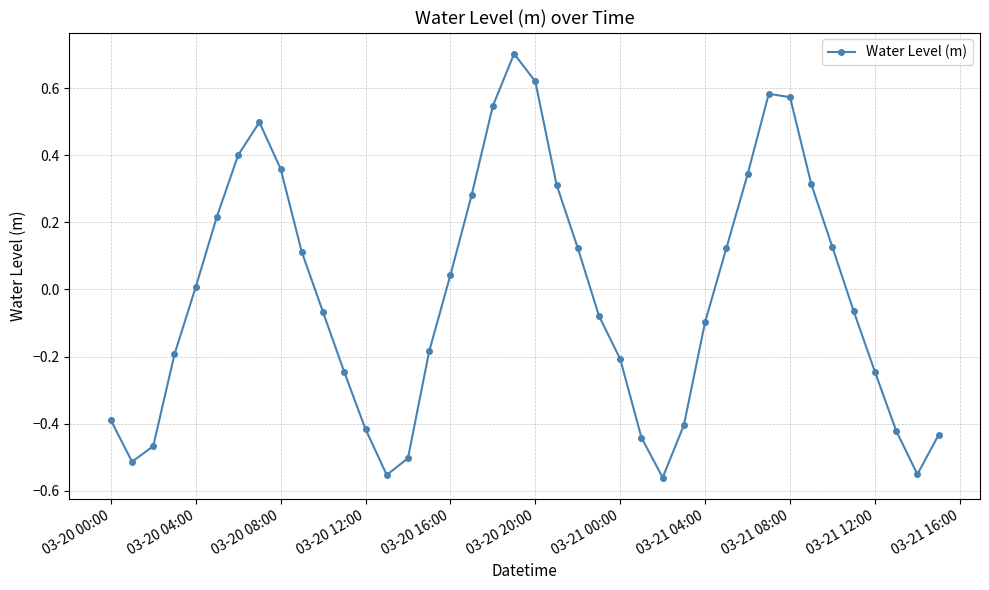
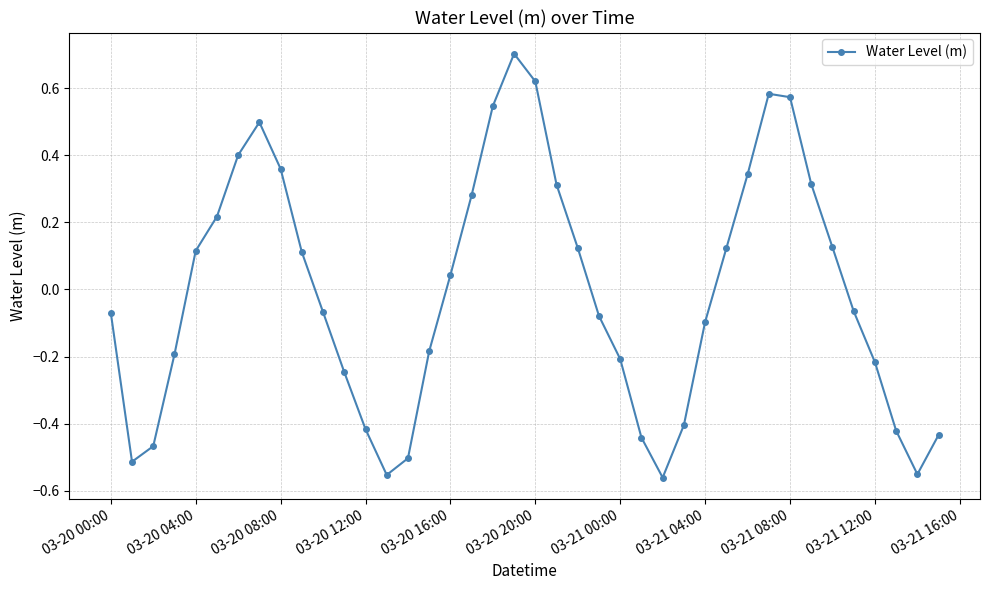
  {
-   "03-20 00:00": -0.39,
-   "03-20 04:00": 0.01,
+   "03-20 00:00": -0.07,
+   "03-20 04:00": 0.12,
    "03-20 08:00": 0.36,
    "03-20 12:00": -0.42,
    "03-20 16:00": 0.04,
    "03-20 20:00": 0.62,
    "03-21 00:00": -0.21,
    "03-21 04:00": -0.10,
    "03-21 08:00": 0.57,
-   "03-21 12:00": -0.25
+   "03-21 12:00": -0.22
  }
